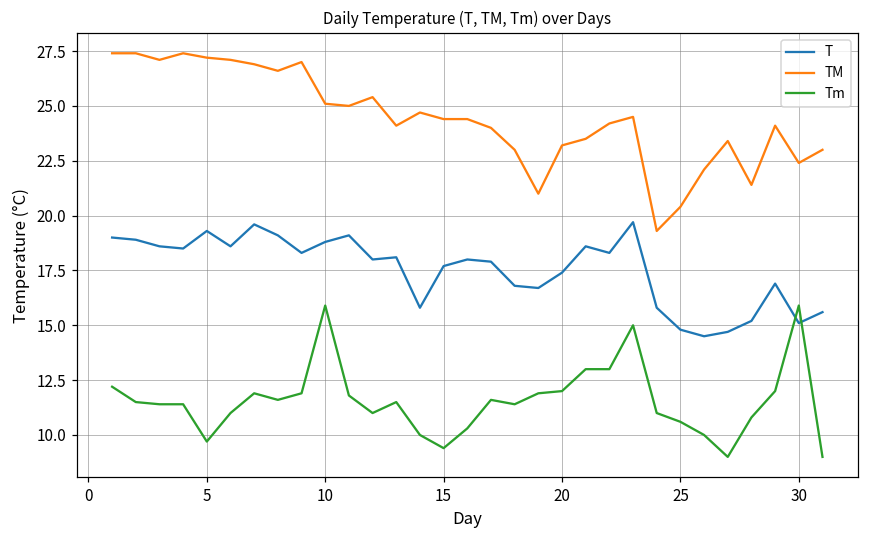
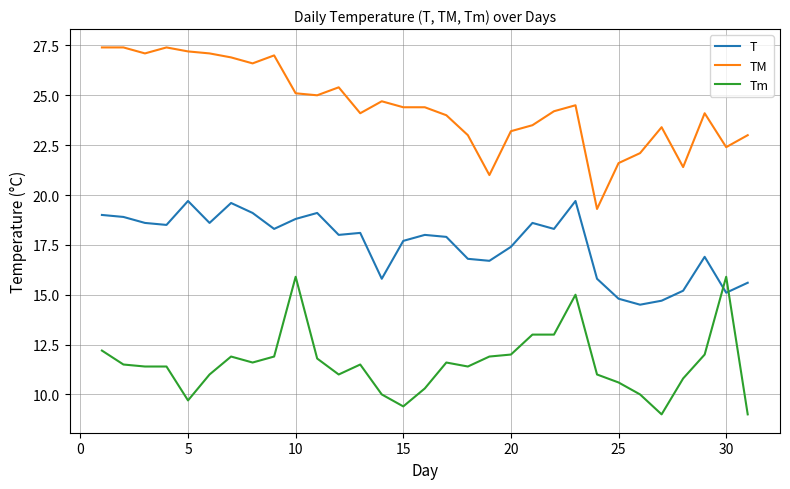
  {
    "T": {
-     "5": 19.3,
+     "5": 19.7,
      "10": 18.8,
      "15": 17.7,
      "20": 17.4,
      "25": 14.8,
      "30": 15.1
    },
    "TM": {
      "5": 27.2,
      "10": 25.1,
      "15": 24.4,
      "20": 23.2,
-     "25": 20.4,
+     "25": 21.6,
      "30": 22.4
    },
    "Tm": {
      "5": 9.7,
      "10": 15.9,
      "15": 9.4,
      "20": 12.0,
      "25": 10.6,
      "30": 15.9
    }
  }
